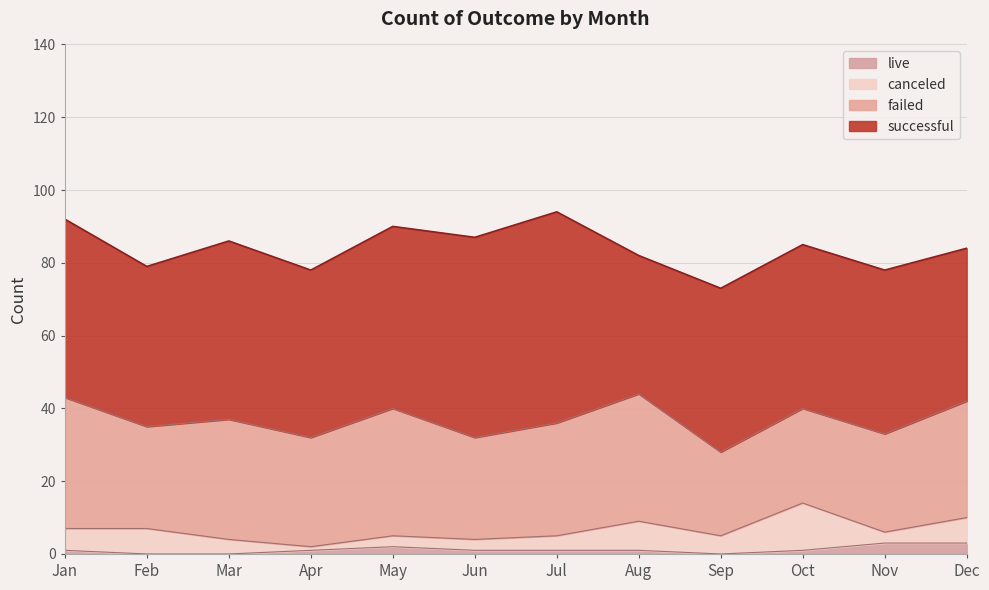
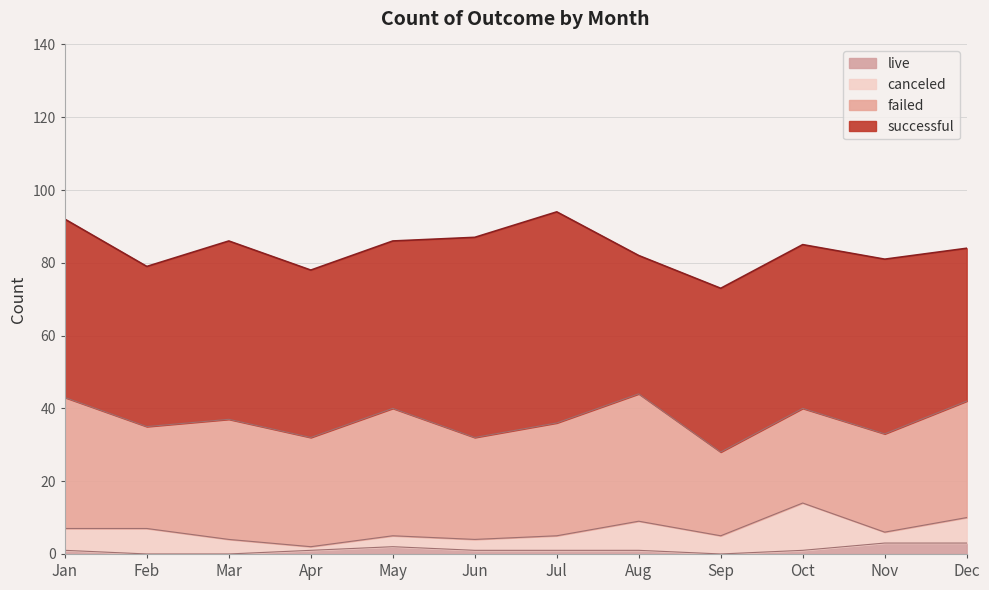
  {
    "canceled": {
      "Jan": 6,
      "Feb": 7,
      "Mar": 4,
      "Apr": 1,
      "May": 3,
      "Jun": 3,
      "Jul": 4,
      "Aug": 8,
      "Sep": 5,
      "Oct": 13,
      "Nov": 3,
      "Dec": 7
    },
    "successful": {
      "Jan": 49,
      "Feb": 44,
      "Mar": 49,
      "Apr": 46,
-     "May": 50,
+     "May": 46,
      "Jun": 55,
      "Jul": 58,
      "Aug": 38,
      "Sep": 45,
      "Oct": 45,
-     "Nov": 45,
+     "Nov": 48,
      "Dec": 42
    }
  }
